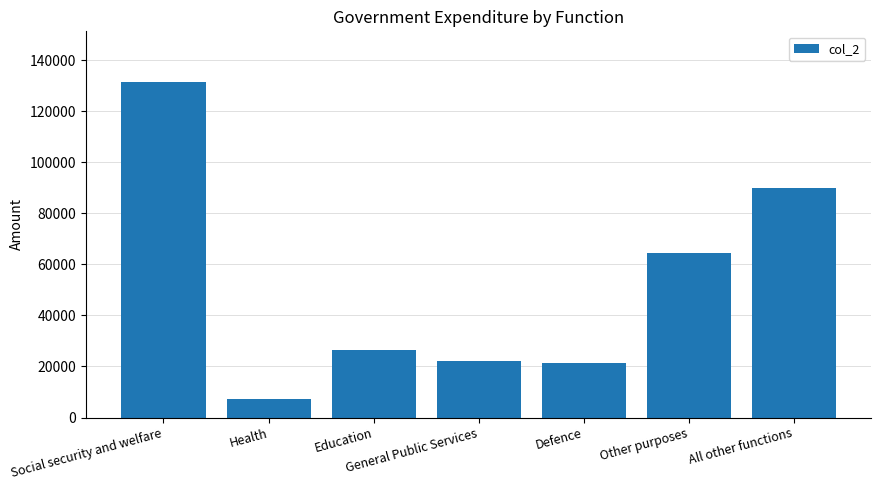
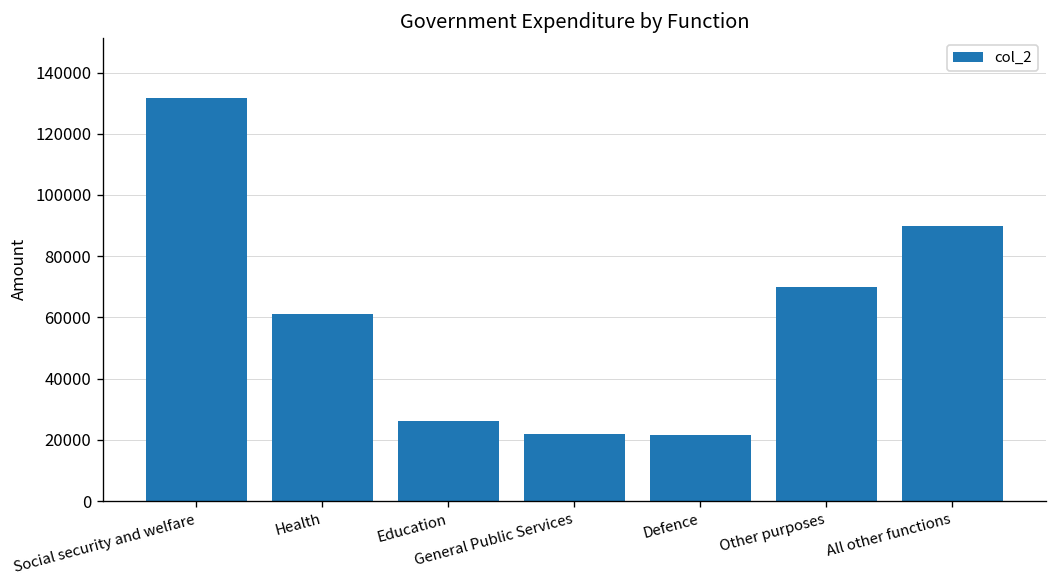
  {
    "Social security and welfare": 132000,
-   "Health": 7000,
+   "Health": 61000,
    "Education": 26000,
    "General Public Services": 22000,
    "Defence": 22000,
-   "Other purposes": 65000,
+   "Other purposes": 70000,
    "All other functions": 90000
  }
